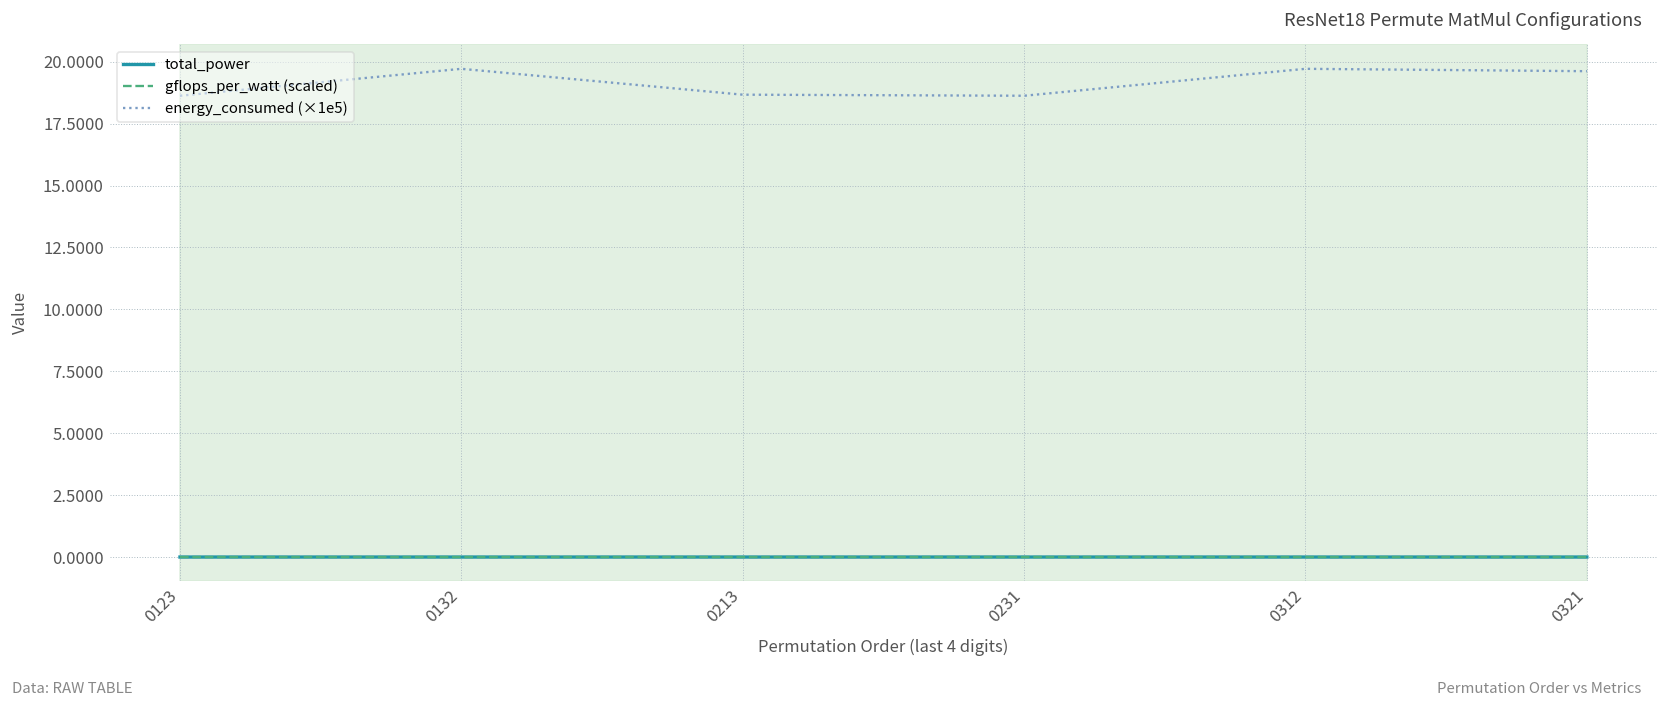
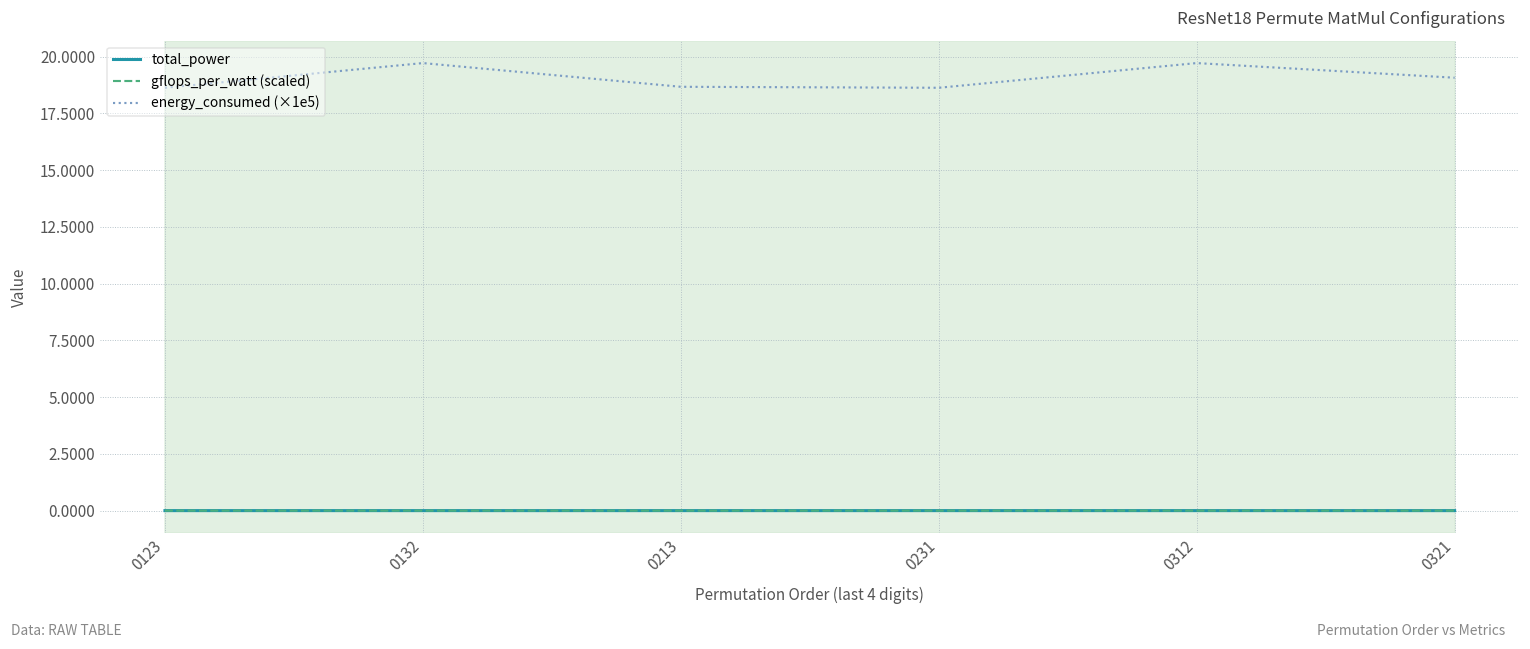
  {
    "gflops_per_watt (scaled)": {
      "0123": 0.0,
      "0132": 0.0,
      "0213": 0.0,
      "0231": 0.0,
      "0312": 0.0,
      "0321": 0.0
    },
    "energy_consumed (×1e5)": {
      "0132": 19.7,
      "0213": 18.7,
      "0231": 18.6,
      "0312": 19.7,
-     "0321": 19.6
+     "0321": 19.1
    }
  }
